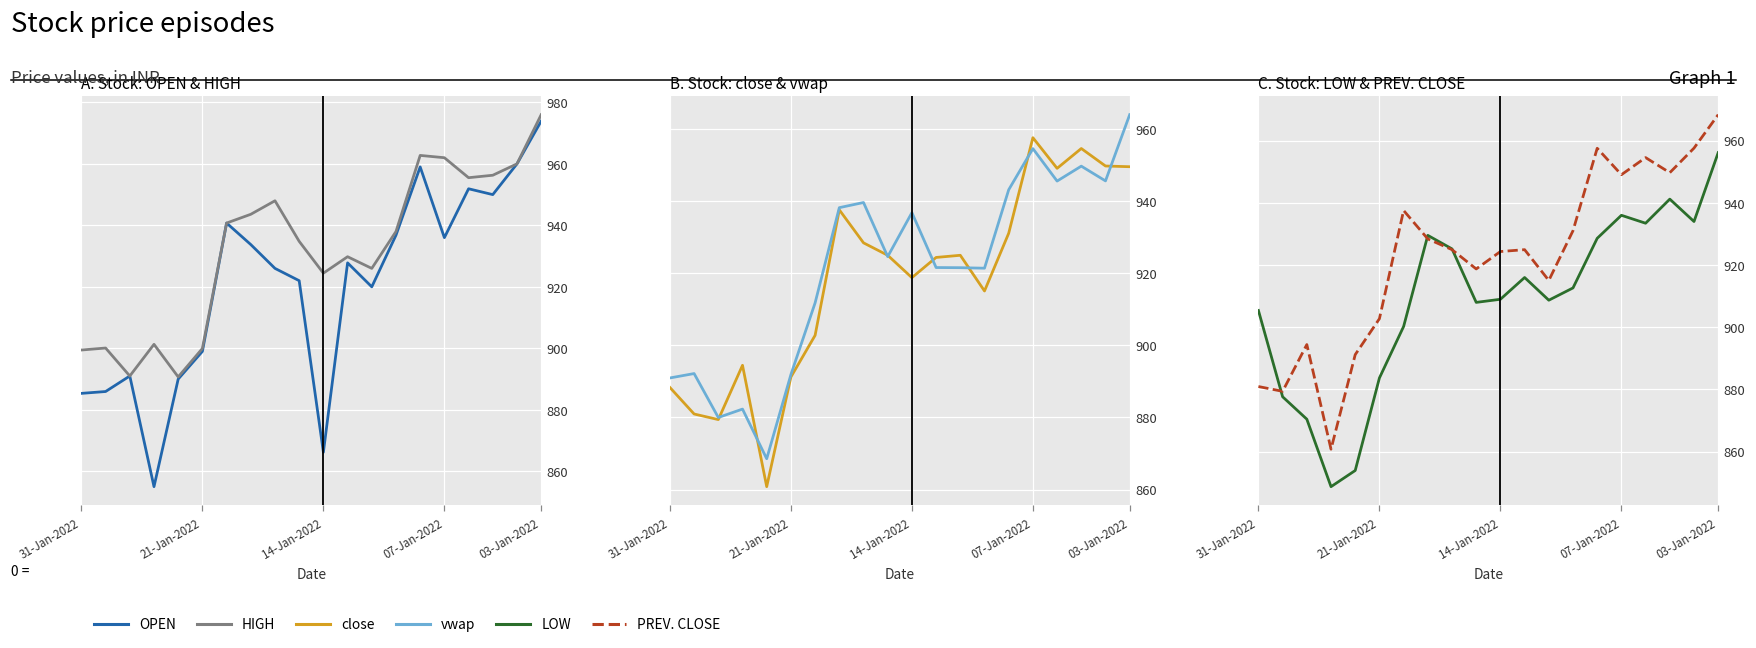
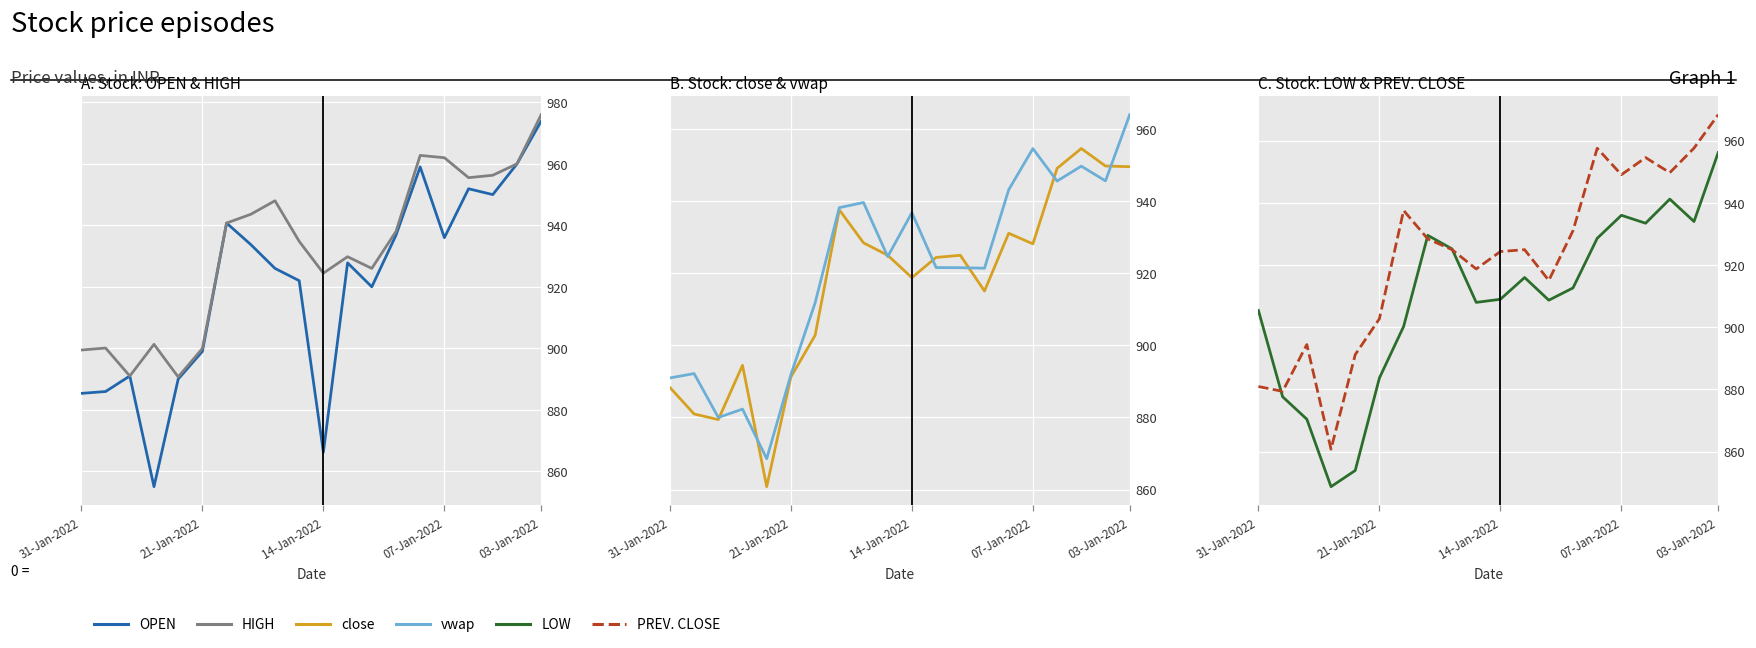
  {
    "A. Stock: OPEN & HIGH": {
      "OPEN": {
        "31-Jan-2022": 885,
        "21-Jan-2022": 899,
        "14-Jan-2022": 866,
        "07-Jan-2022": 936,
        "03-Jan-2022": 974
      },
      "HIGH": {
        "31-Jan-2022": 899,
        "21-Jan-2022": 900,
        "14-Jan-2022": 924,
        "07-Jan-2022": 962,
        "03-Jan-2022": 976
      }
    },
    "B. Stock: close & vwap": {
      "close": {
        "31-Jan-2022": 888,
        "14-Jan-2022": 919,
-       "07-Jan-2022": 958,
+       "07-Jan-2022": 928,
        "03-Jan-2022": 950
      },
      "vwap": {
        "31-Jan-2022": 891,
        "14-Jan-2022": 937,
        "07-Jan-2022": 955,
        "03-Jan-2022": 964
      }
    },
    "C. Stock: LOW & PREV. CLOSE": {
      "LOW": {
        "31-Jan-2022": 905,
        "21-Jan-2022": 884,
        "14-Jan-2022": 909,
        "07-Jan-2022": 936,
        "03-Jan-2022": 956
      },
      "PREV. CLOSE": {
        "31-Jan-2022": 881,
        "21-Jan-2022": 903,
        "14-Jan-2022": 924,
        "07-Jan-2022": 949,
        "03-Jan-2022": 968
      }
    }
  }
